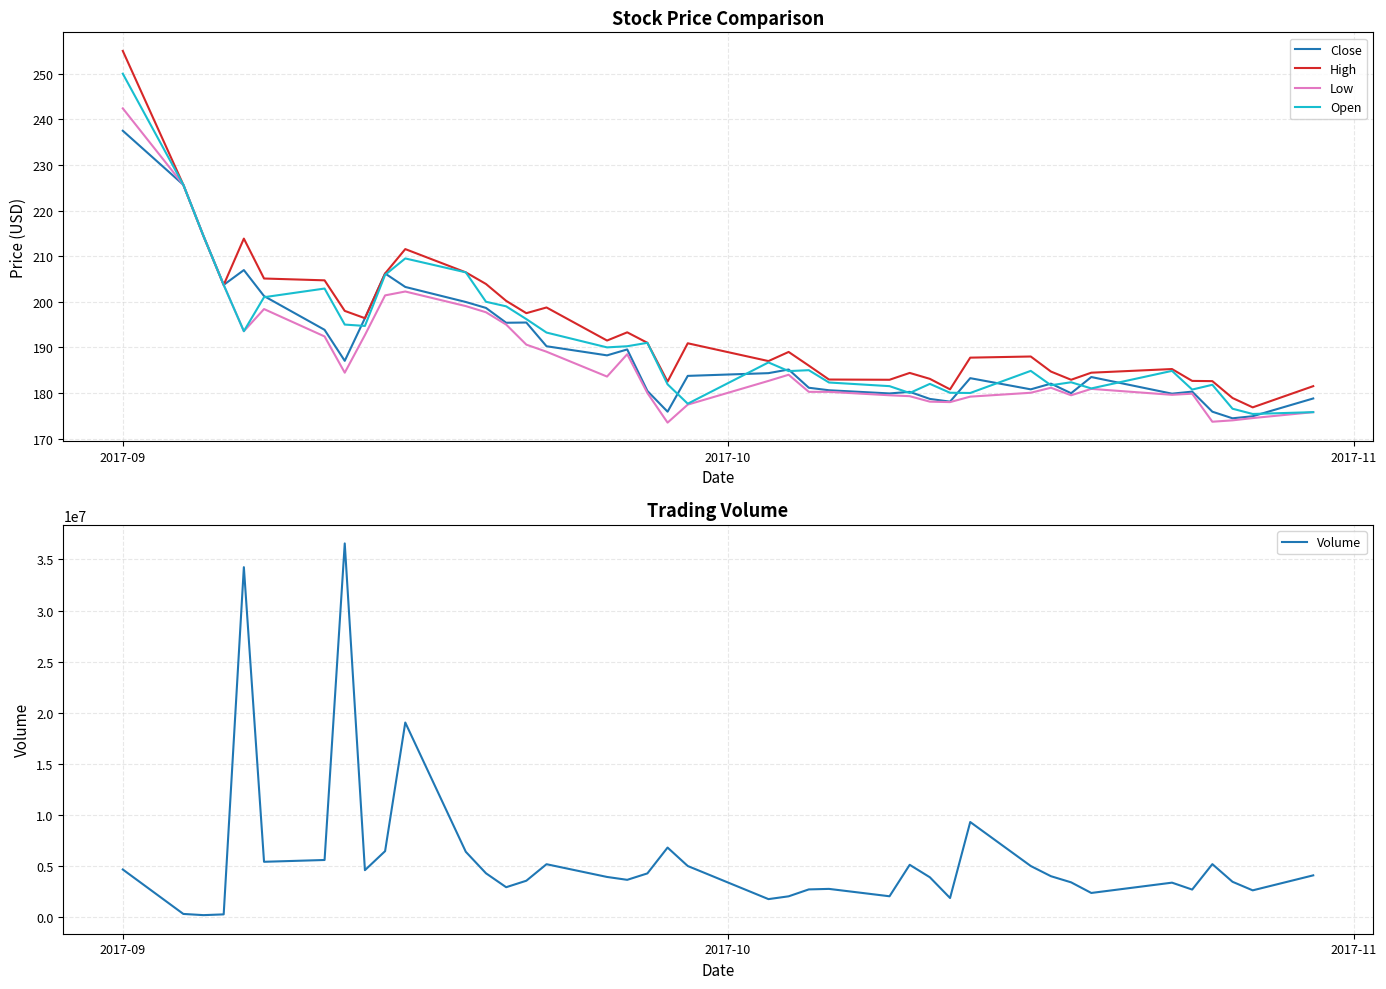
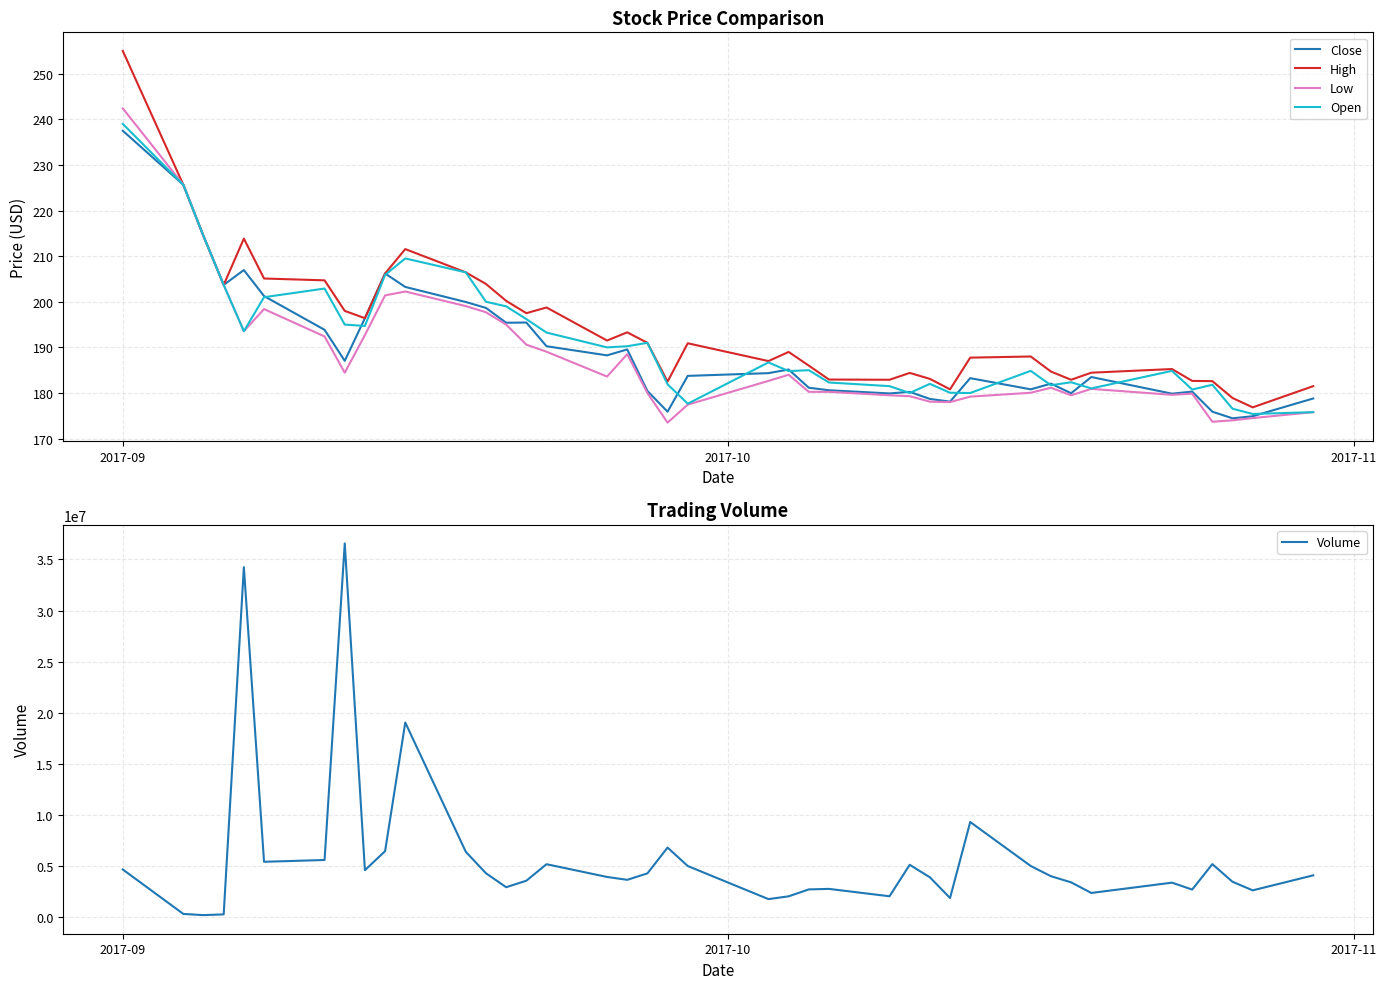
  {
    "Stock Price Comparison": {
      "Close": {
        "2017-09": 238
      },
      "High": {
        "2017-09": 255
      },
      "Low": {
        "2017-09": 242
      },
      "Open": {
-       "2017-09": 250
+       "2017-09": 239
      }
    },
    "Trading Volume": {
      "2017-09": 4700000
    }
  }
